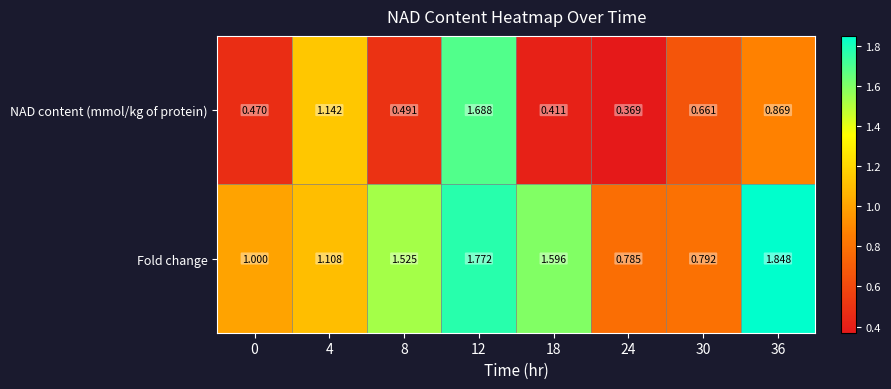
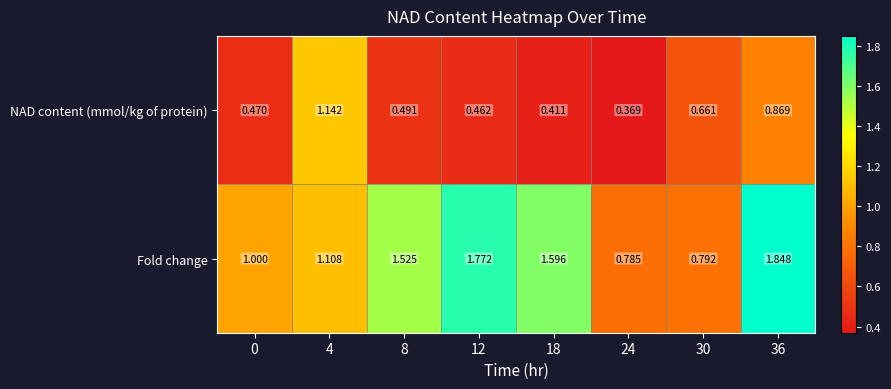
  {
    "NAD content (mmol/kg of protein)": {
-     "12": 1.688
+     "12": 0.462
    }
  }
